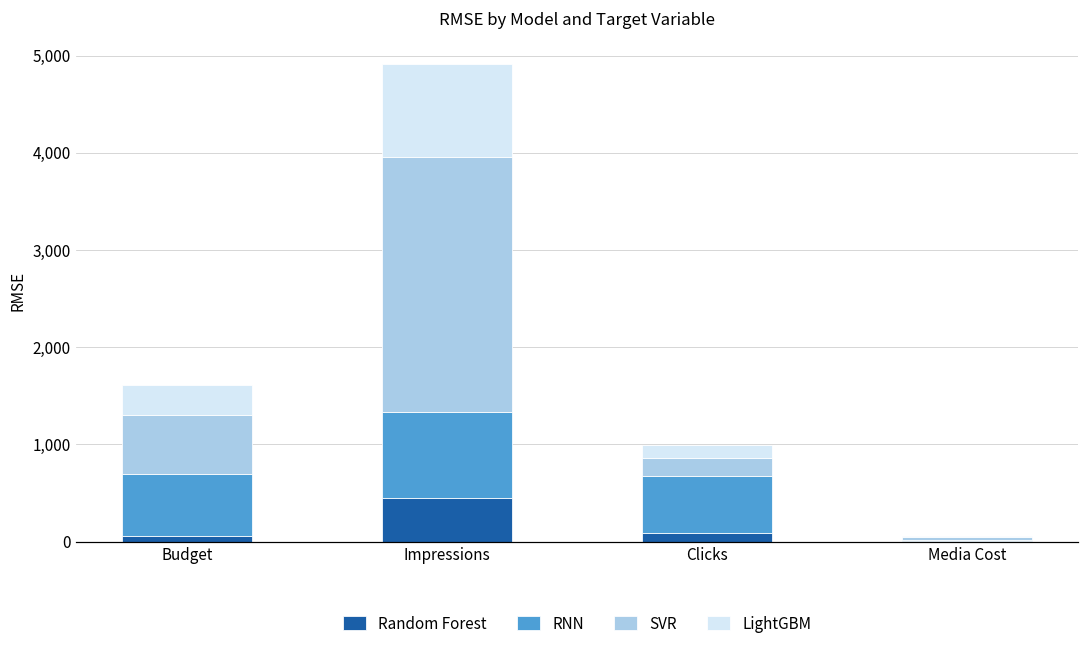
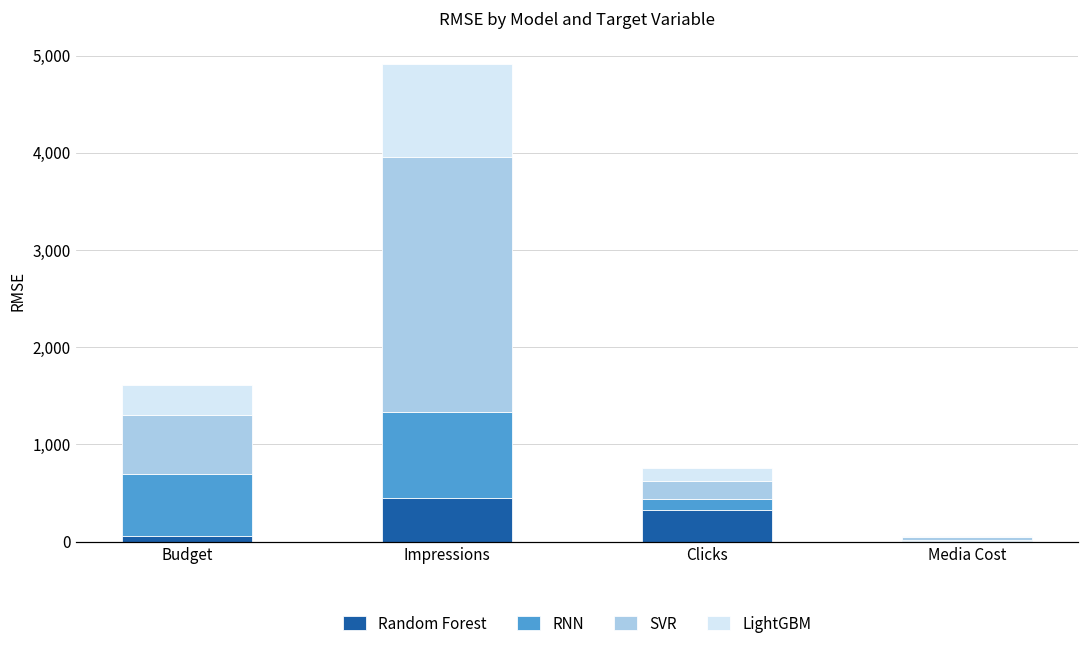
  {
    "Random Forest": {
      "Budget": 100,
      "Impressions": 500,
-     "Clicks": 100
+     "Clicks": 300
    },
    "RNN": {
      "Budget": 600,
      "Impressions": 900,
-     "Clicks": 600
+     "Clicks": 100
    }
  }
